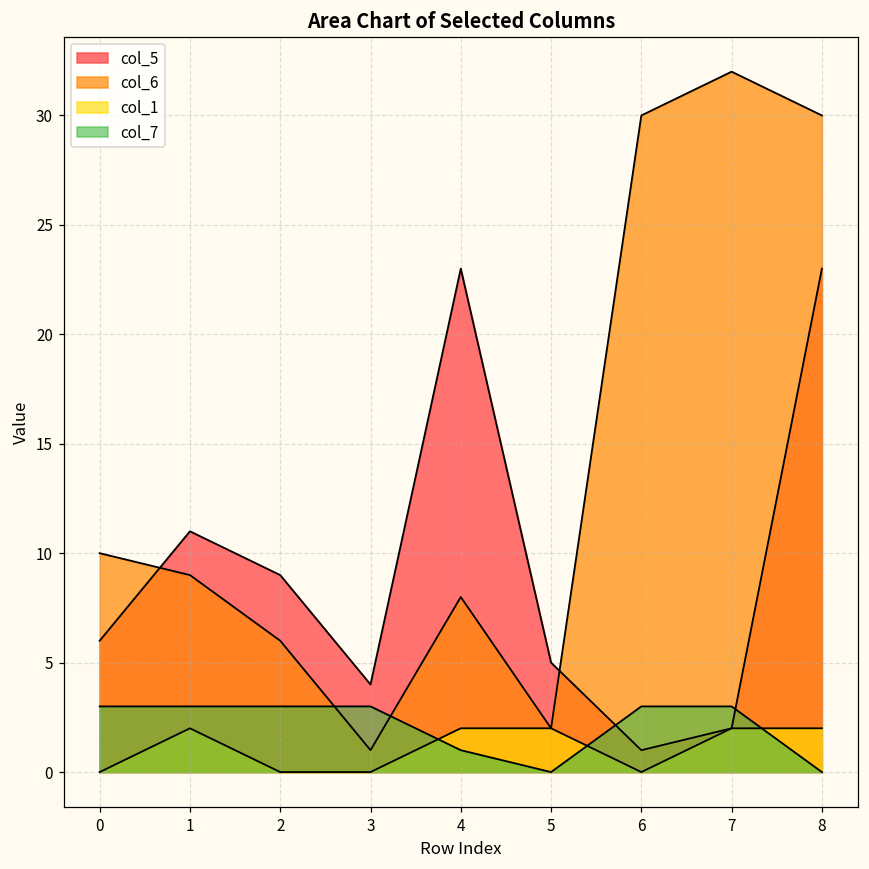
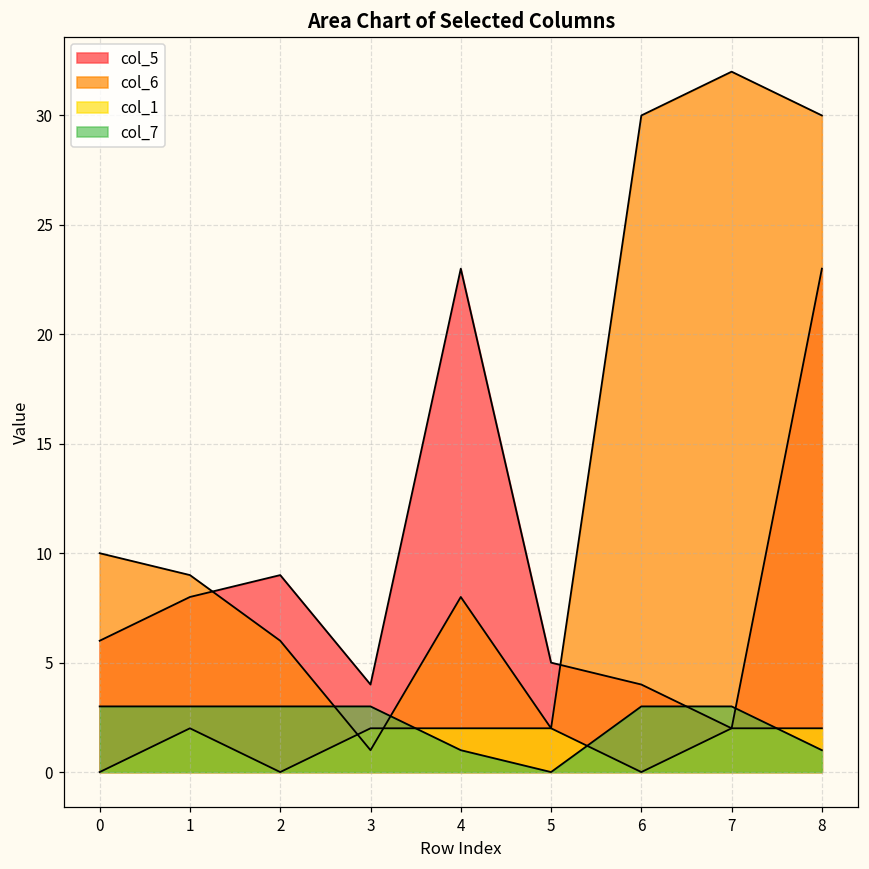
  {
    "col_5": {
      "0": 6,
-     "1": 11,
+     "1": 8,
      "2": 9,
      "3": 4,
      "4": 23,
      "5": 5,
-     "6": 1,
+     "6": 4,
      "8": 23
    },
    "col_6": {
      "0": 10,
      "1": 9,
      "2": 6,
      "3": 1,
      "4": 8,
      "6": 30,
      "7": 32,
      "8": 30
    },
    "col_1": {
      "0": 0,
      "1": 2,
      "2": 0,
-     "3": 0,
+     "3": 2,
      "4": 2,
      "6": 0,
      "8": 2
    },
    "col_7": {
      "0": 3,
      "1": 3,
      "2": 3,
      "3": 3,
      "4": 1,
      "5": 0,
      "6": 3,
      "7": 3,
-     "8": 0
+     "8": 1
    }
  }
